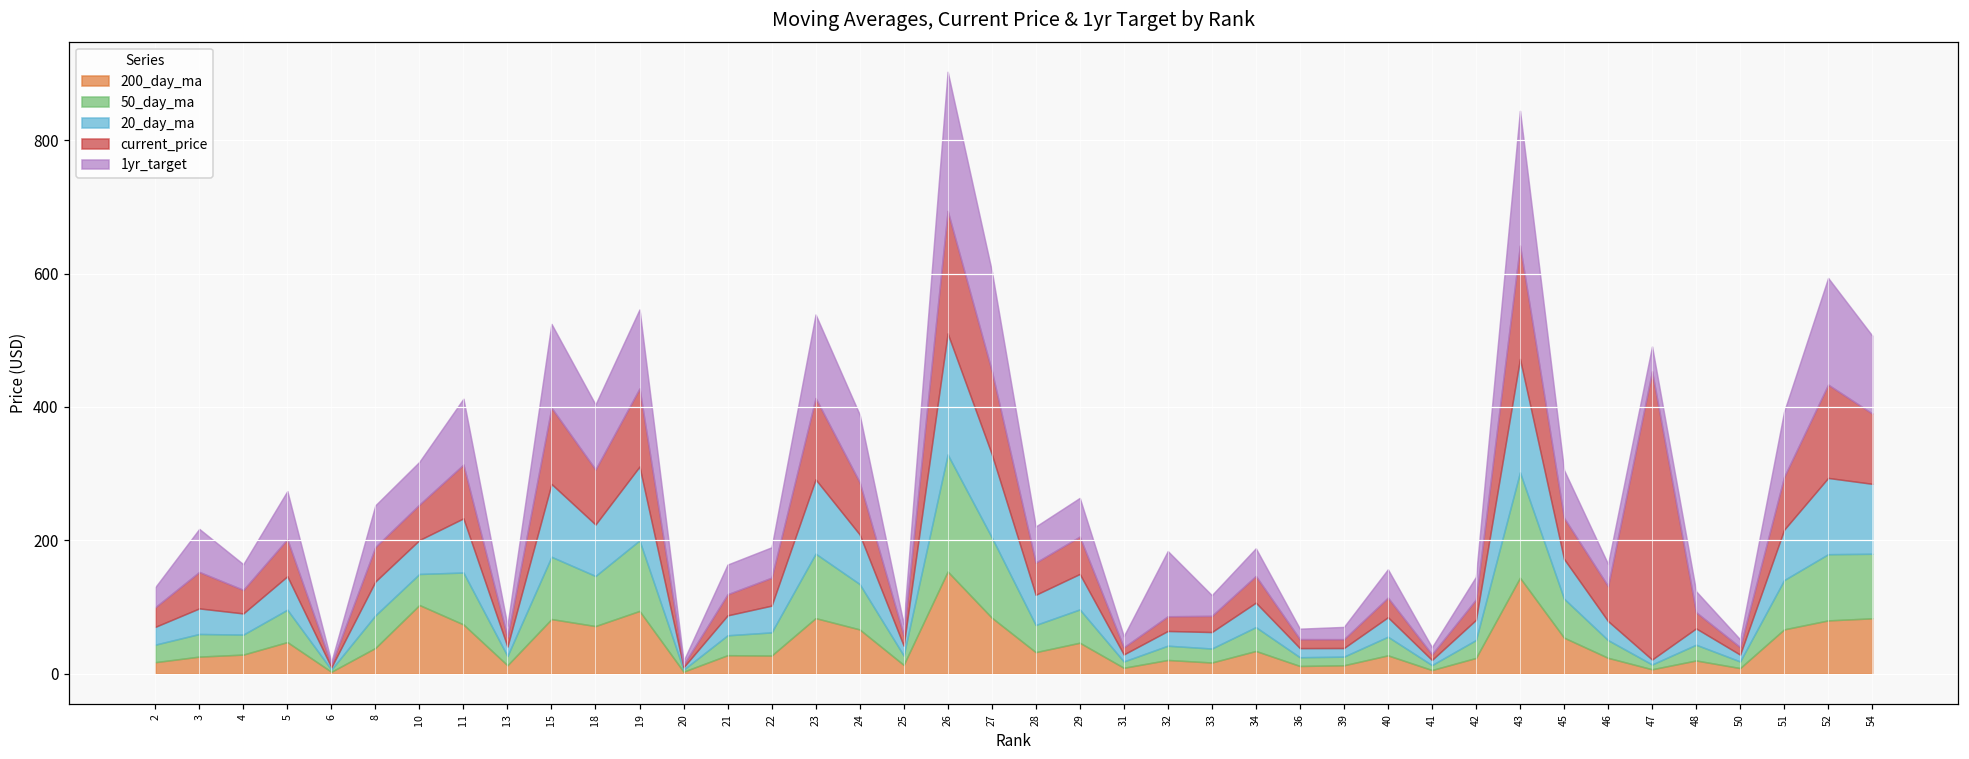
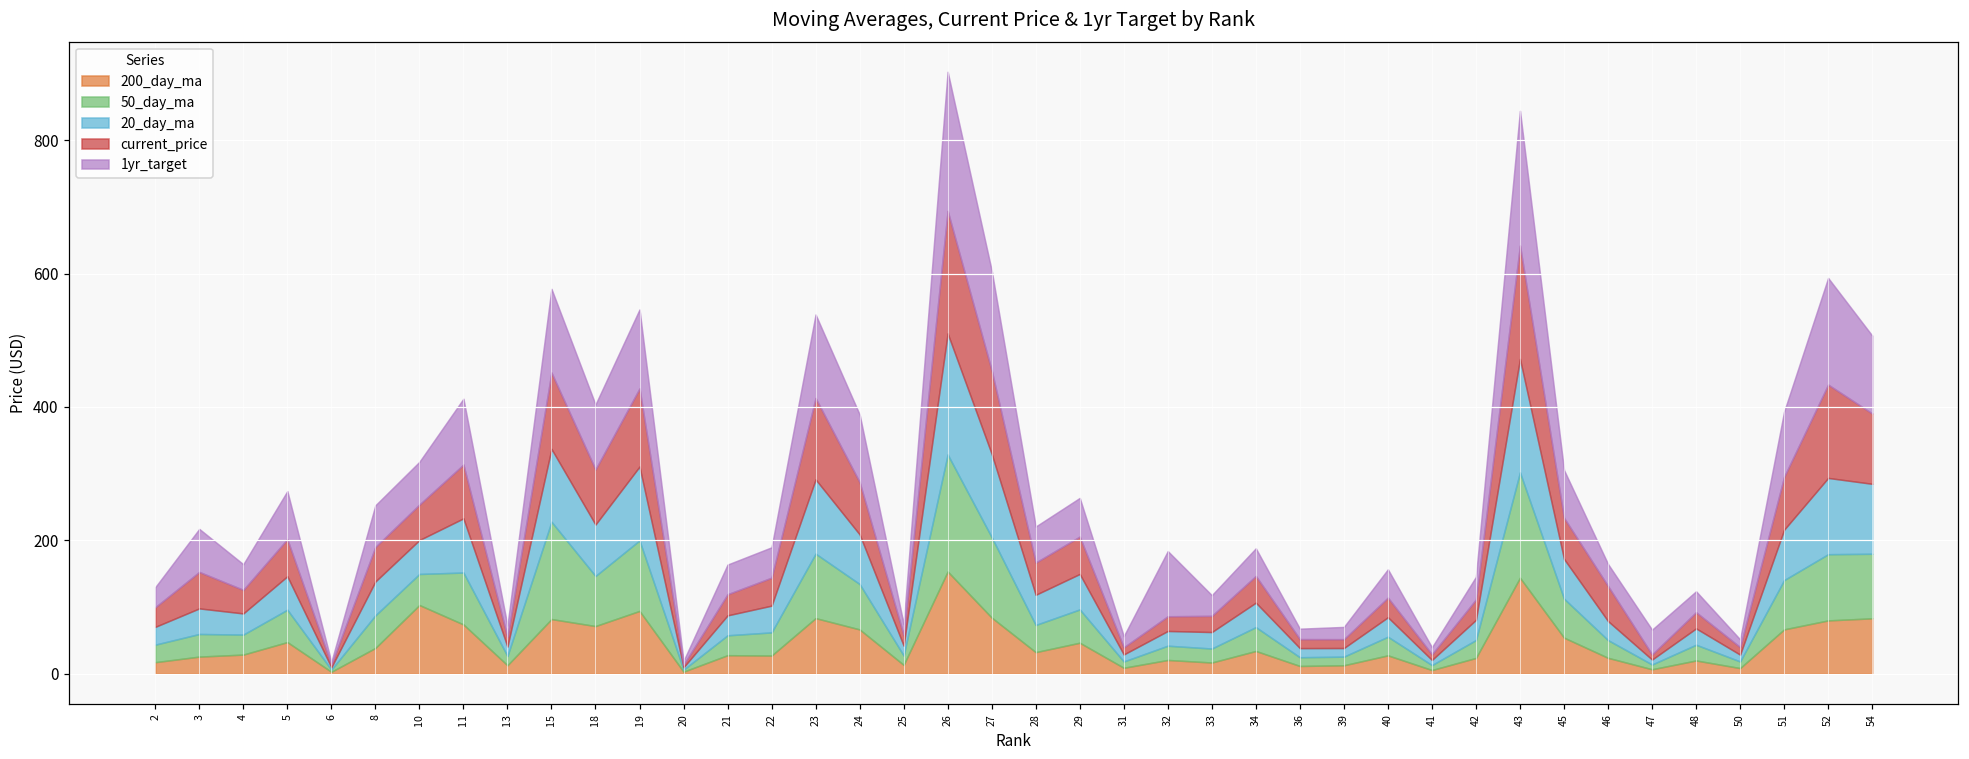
  {
    "200_day_ma": {
      "2": 20,
      "3": 30,
      "4": 30,
      "5": 50,
      "8": 40,
      "10": 100,
      "11": 70,
      "13": 10,
      "15": 80,
      "18": 70,
      "19": 90,
      "21": 30,
      "22": 30,
      "23": 80,
      "24": 70,
      "25": 10,
      "26": 150,
      "27": 80,
      "28": 30,
      "29": 50,
      "31": 10,
      "32": 20,
      "33": 20,
      "34": 30,
      "36": 10,
      "39": 10,
      "40": 30,
      "41": 10,
      "42": 20,
      "43": 140,
      "45": 50,
      "46": 20,
      "47": 10,
      "48": 20,
      "50": 10,
      "51": 70,
      "52": 80,
      "54": 80
    },
    "50_day_ma": {
      "2": 30,
      "3": 30,
      "4": 30,
      "5": 50,
      "8": 50,
      "10": 50,
      "11": 80,
      "13": 10,
-     "15": 90,
+     "15": 150,
      "18": 80,
      "19": 110,
      "21": 30,
      "22": 30,
      "23": 100,
      "24": 70,
      "25": 10,
      "26": 180,
      "27": 120,
      "28": 40,
      "29": 50,
      "31": 10,
      "32": 20,
      "33": 20,
      "34": 40,
      "36": 10,
      "39": 10,
      "40": 30,
      "41": 10,
      "42": 30,
      "43": 160,
      "45": 60,
      "46": 30,
      "47": 10,
      "48": 20,
      "50": 10,
      "51": 70,
      "52": 100,
      "54": 100
    },
    "20_day_ma": {
      "2": 30,
      "3": 40,
      "4": 30,
      "5": 50,
      "8": 50,
      "10": 50,
      "11": 80,
      "13": 10,
      "15": 110,
      "18": 80,
      "19": 110,
      "21": 30,
      "22": 40,
      "23": 110,
      "24": 70,
      "25": 10,
      "26": 180,
      "27": 120,
      "28": 50,
      "29": 50,
      "31": 10,
      "32": 20,
      "33": 20,
      "34": 40,
      "36": 10,
      "39": 10,
      "40": 30,
      "41": 10,
      "42": 30,
      "43": 170,
      "45": 60,
      "46": 30,
      "47": 10,
      "48": 20,
      "50": 10,
      "51": 80,
      "52": 110,
      "54": 100
    },
    "current_price": {
      "2": 30,
      "3": 50,
      "4": 40,
      "5": 60,
      "8": 50,
      "10": 50,
      "11": 80,
      "13": 10,
      "15": 110,
      "18": 80,
      "19": 120,
      "21": 30,
      "22": 40,
      "23": 120,
      "24": 80,
      "25": 20,
      "26": 180,
      "27": 130,
      "28": 50,
      "29": 60,
      "31": 10,
      "32": 20,
      "33": 20,
      "34": 40,
      "36": 10,
      "39": 10,
      "40": 30,
      "41": 10,
      "42": 30,
      "43": 170,
      "45": 60,
      "46": 50,
-     "47": 430,
+     "47": 10,
      "48": 20,
      "50": 10,
      "51": 80,
      "52": 140,
      "54": 110
    },
    "1yr_target": {
      "2": 30,
      "3": 60,
      "4": 40,
      "5": 70,
      "8": 60,
      "10": 60,
      "11": 100,
      "13": 20,
      "15": 130,
      "18": 100,
      "19": 120,
      "20": 10,
      "21": 40,
      "22": 50,
      "23": 130,
      "24": 100,
      "25": 20,
      "26": 210,
      "27": 150,
      "28": 50,
      "29": 60,
      "31": 20,
      "32": 100,
      "33": 30,
      "34": 40,
      "36": 20,
      "39": 20,
      "40": 40,
      "41": 10,
      "42": 30,
      "43": 200,
      "45": 70,
      "46": 30,
      "47": 40,
      "48": 30,
      "50": 10,
      "51": 100,
      "52": 160,
      "54": 120
    }
  }
